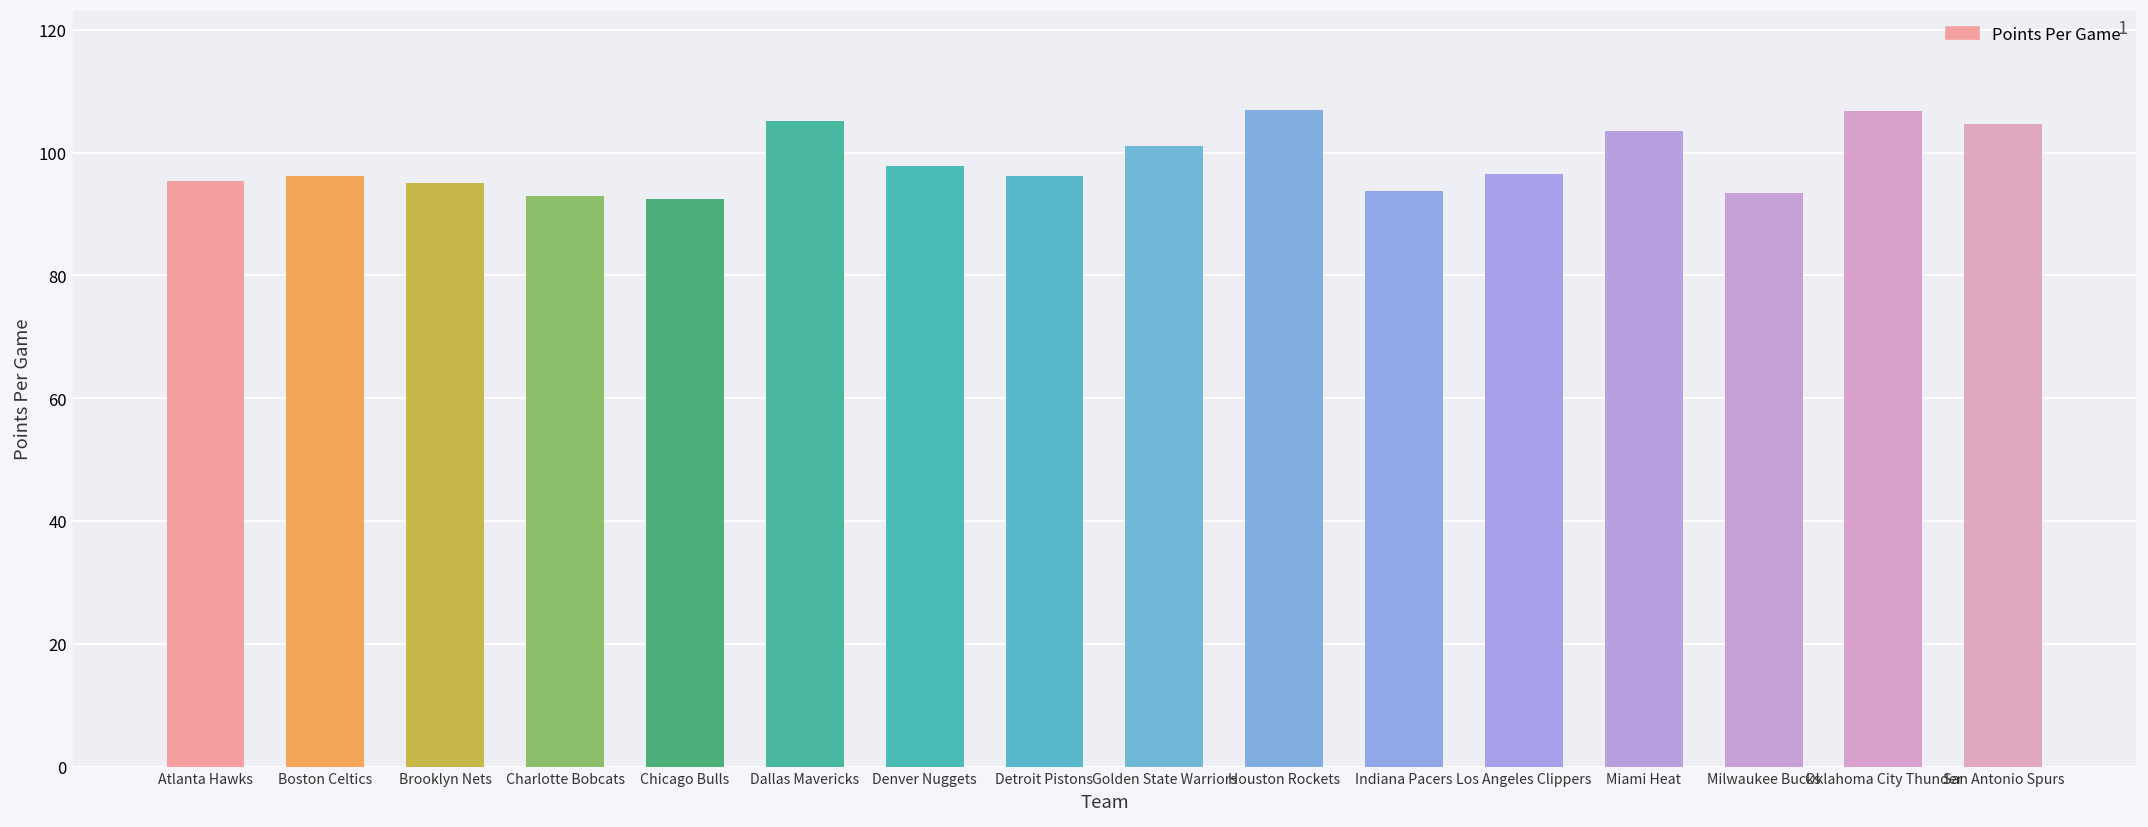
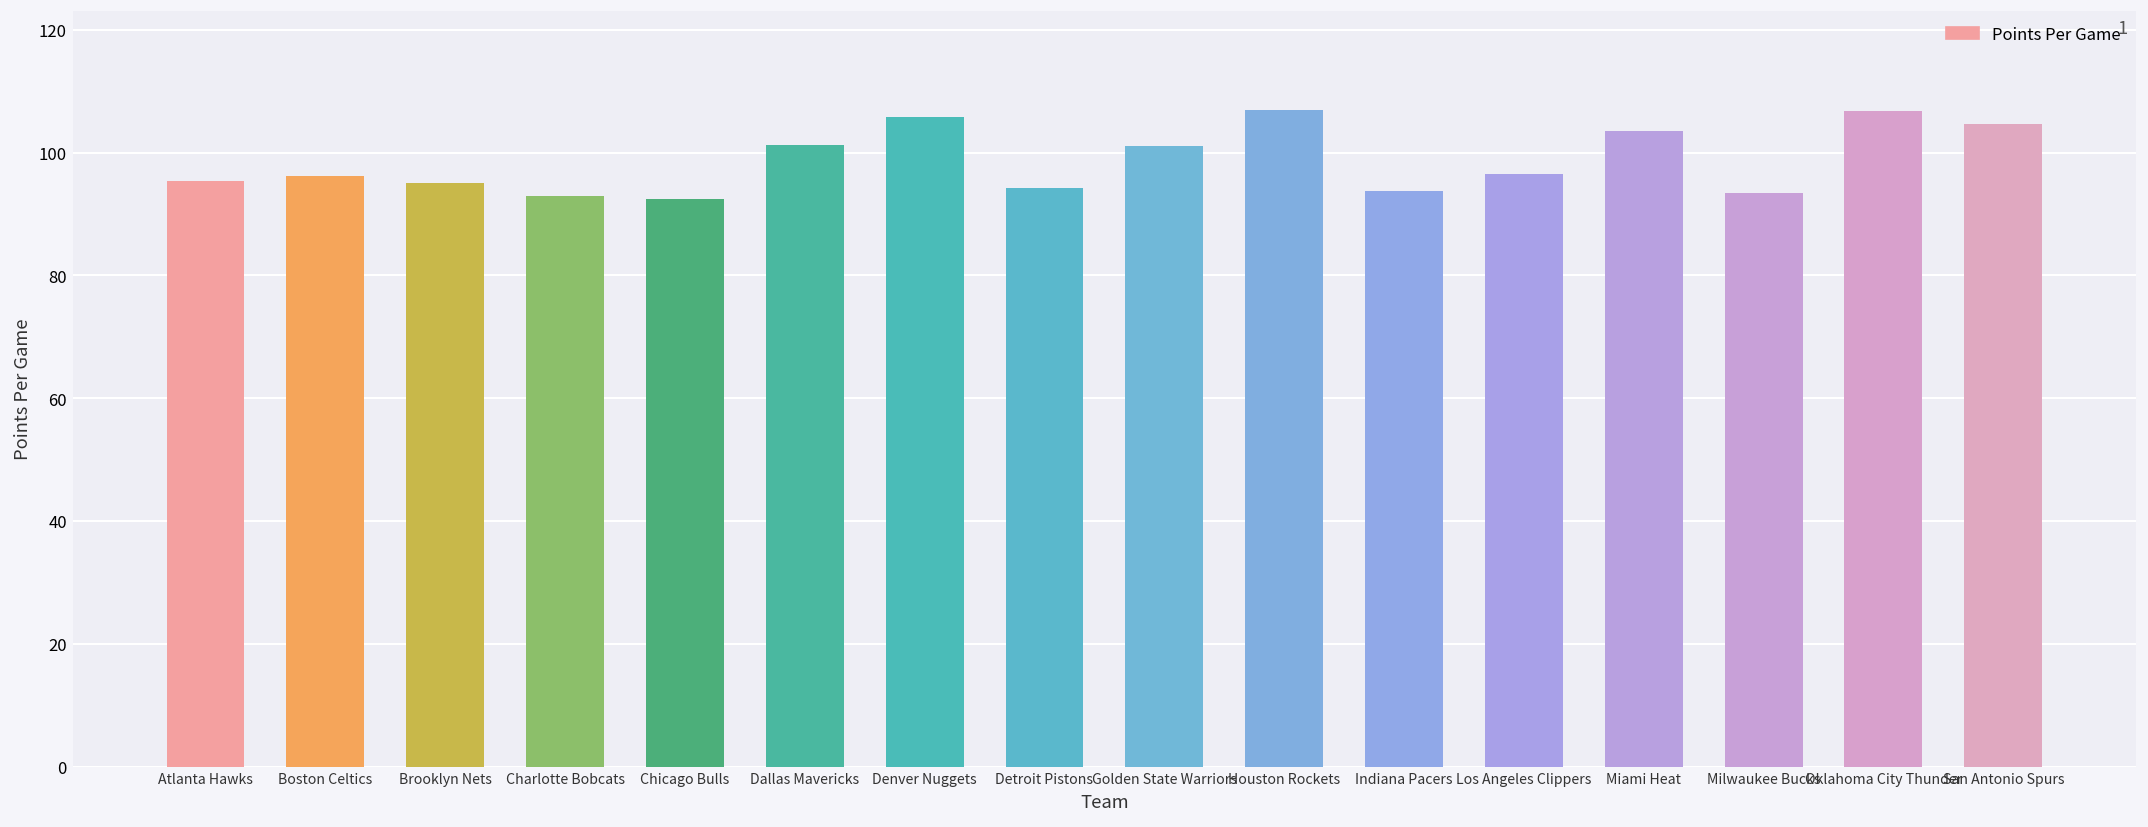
  {
    "Atlanta Hawks": 95,
    "Boston Celtics": 96,
    "Brooklyn Nets": 95,
    "Charlotte Bobcats": 93,
    "Chicago Bulls": 93,
-   "Dallas Mavericks": 105,
-   "Denver Nuggets": 98,
-   "Detroit Pistons": 96,
+   "Dallas Mavericks": 101,
+   "Denver Nuggets": 106,
+   "Detroit Pistons": 94,
    "Golden State Warriors": 101,
    "Houston Rockets": 107,
    "Indiana Pacers": 94,
    "Los Angeles Clippers": 97,
    "Miami Heat": 104,
    "Milwaukee Bucks": 93,
    "Oklahoma City Thunder": 107
  }
